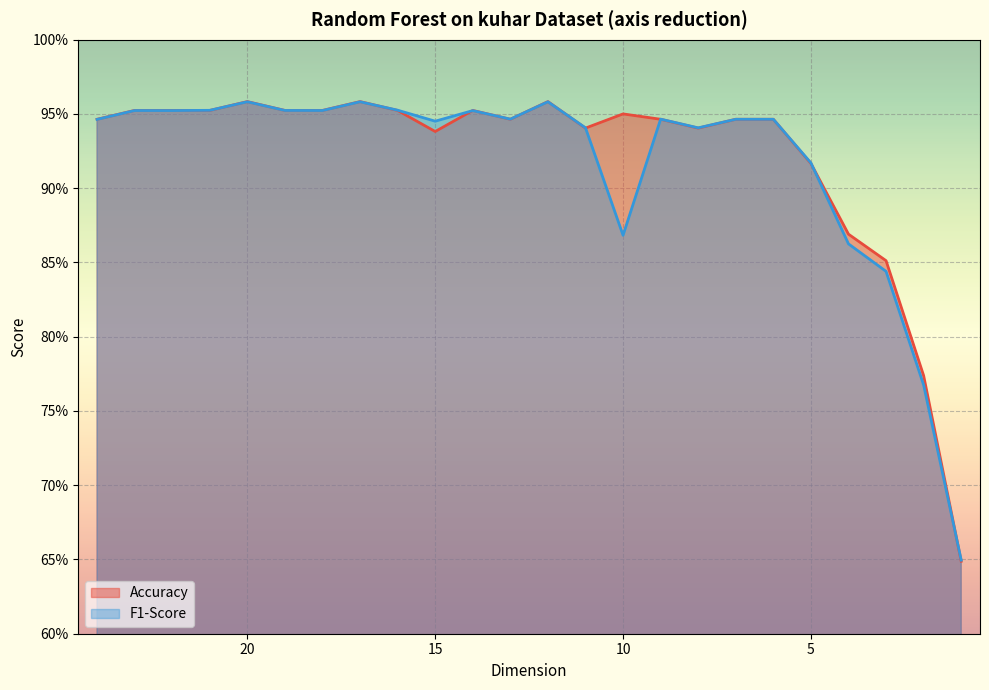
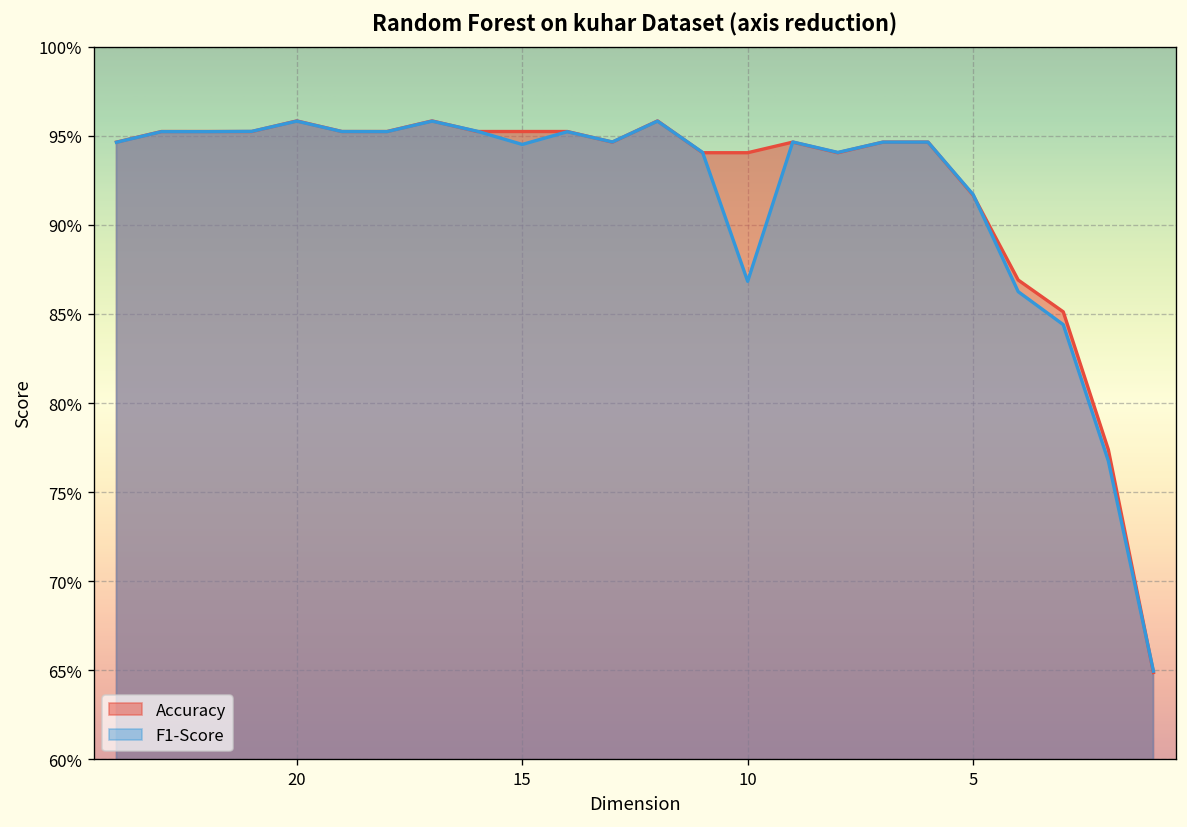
  {
    "Accuracy": {
-     "15": "93.8%",
-     "10": "95.0%"
+     "15": "95.2%",
+     "10": "94.0%"
    },
    "F1-Score": {
      "15": "94.5%",
      "10": "86.8%"
    }
  }
